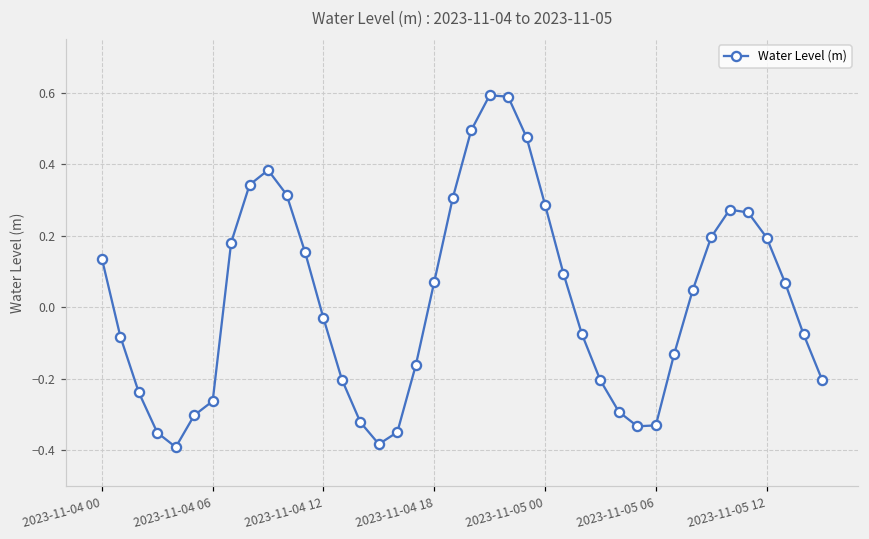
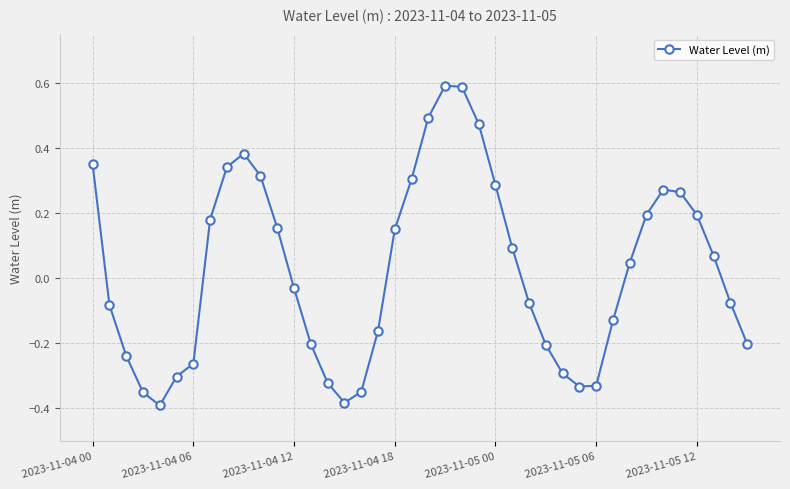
  {
-   "2023-11-04 00": 0.14,
+   "2023-11-04 00": 0.35,
    "2023-11-04 06": -0.26,
    "2023-11-04 12": -0.03,
-   "2023-11-04 18": 0.07,
+   "2023-11-04 18": 0.15,
    "2023-11-05 00": 0.29,
    "2023-11-05 06": -0.33,
    "2023-11-05 12": 0.19
  }
